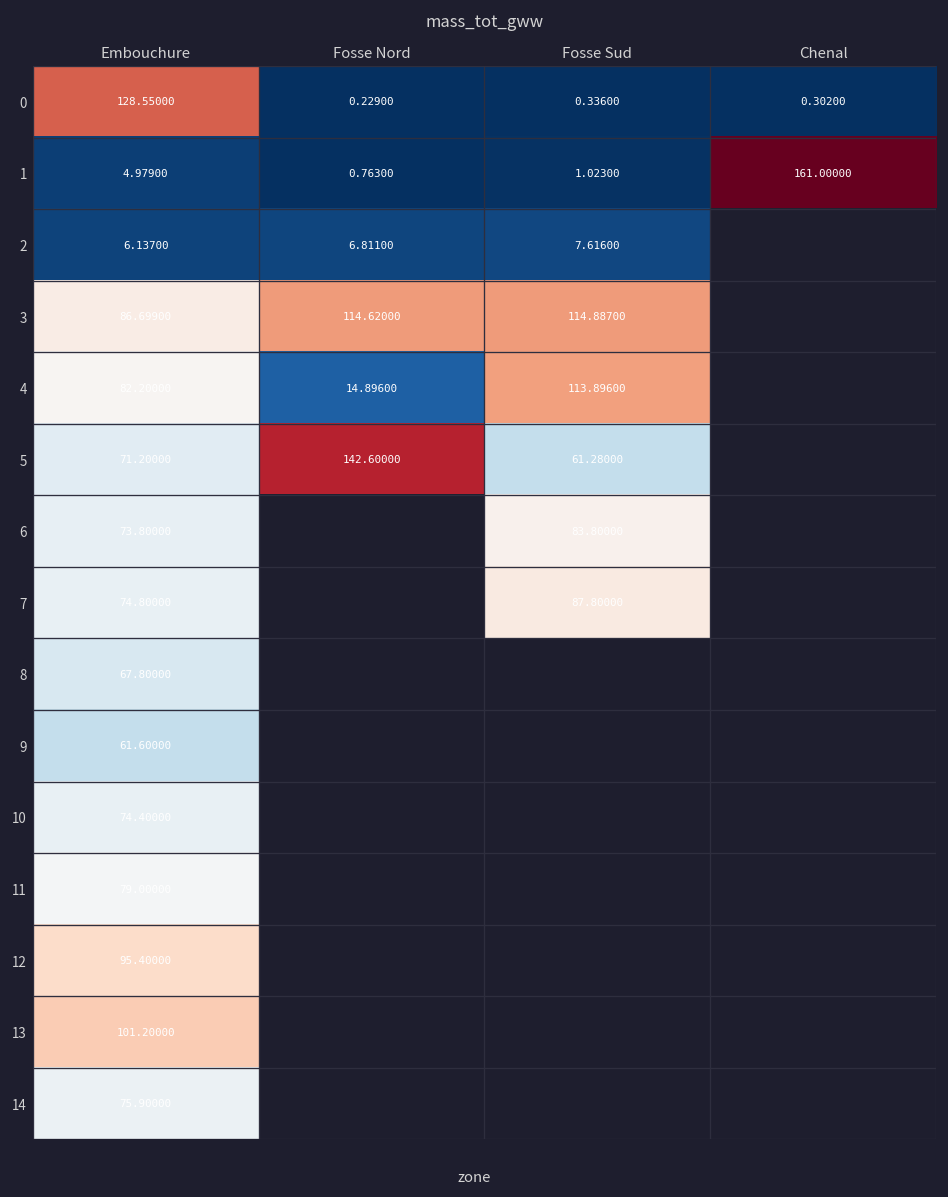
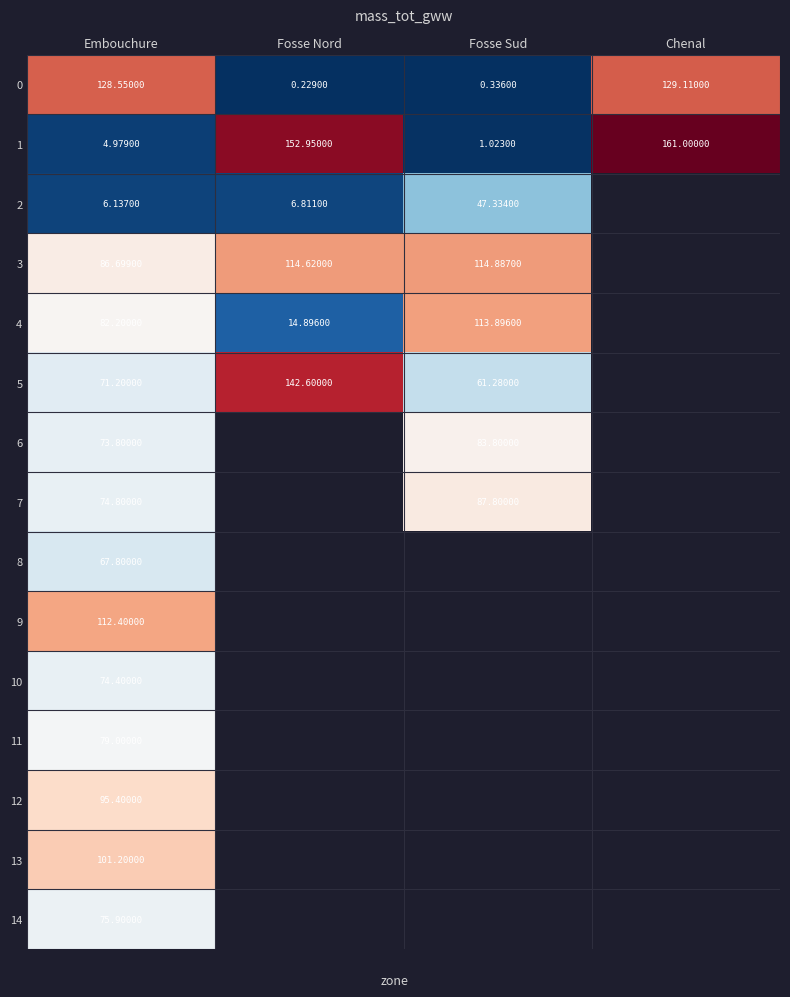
  {
    "0": {
      "Embouchure": 128.55000,
      "Fosse Nord": 0.22900,
      "Fosse Sud": 0.33600,
-     "Chenal": 0.30200
+     "Chenal": 129.11000
    },
    "1": {
      "Embouchure": 4.97900,
-     "Fosse Nord": 0.76300,
+     "Fosse Nord": 152.95000,
      "Fosse Sud": 1.02300,
      "Chenal": 161.00000
    },
    "2": {
      "Embouchure": 6.13700,
      "Fosse Nord": 6.81100,
-     "Fosse Sud": 7.61600
+     "Fosse Sud": 47.33400
    },
    "3": {
      "Fosse Nord": 114.62000,
      "Fosse Sud": 114.88700
    },
    "4": {
      "Fosse Nord": 14.89600,
      "Fosse Sud": 113.89600
    },
    "5": {
      "Fosse Nord": 142.60000,
      "Fosse Sud": 61.28000
    },
    "9": {
-     "Embouchure": 61.60000
+     "Embouchure": 112.40000
    },
    "12": {
      "Embouchure": 95.40000
    },
    "13": {
      "Embouchure": 101.20000
    }
  }
